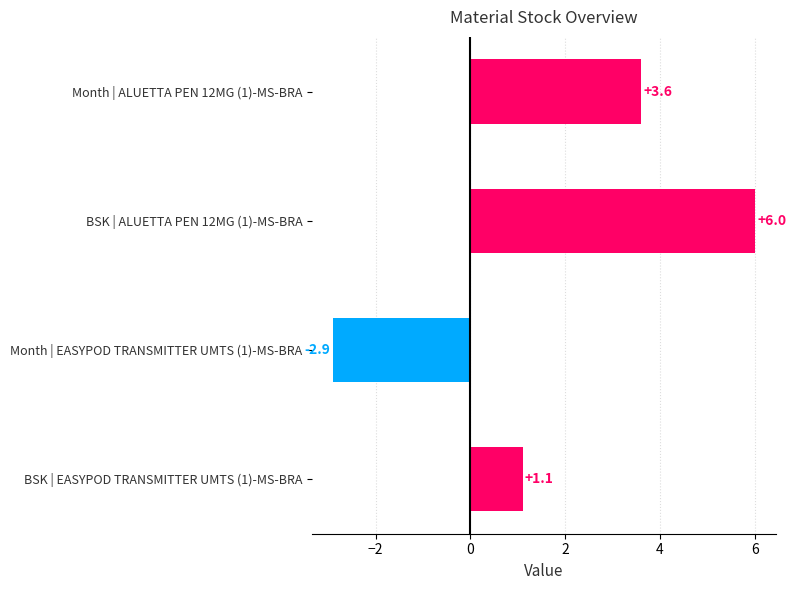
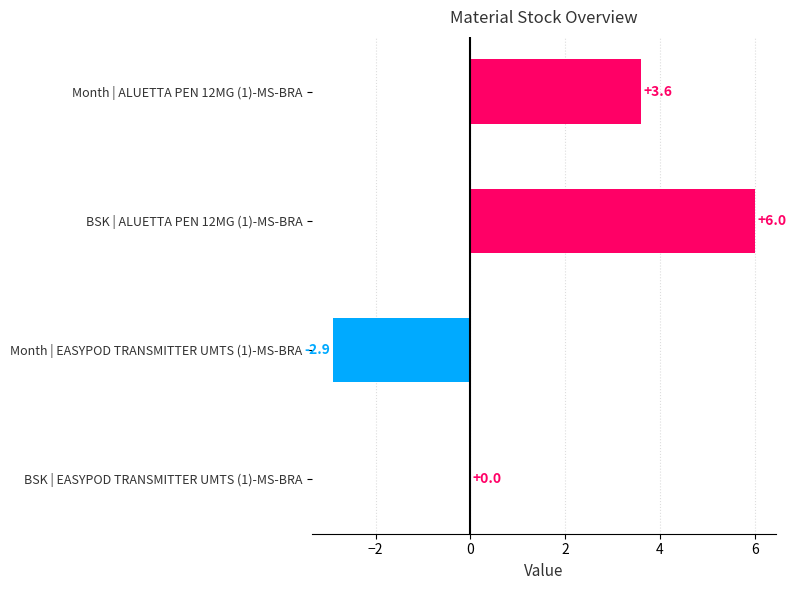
  {
    "Month | ALUETTA PEN 12MG (1)-MS-BRA": "+3.6",
    "BSK | ALUETTA PEN 12MG (1)-MS-BRA": "+6.0",
    "Month | EASYPOD TRANSMITTER UMTS (1)-MS-BRA": "-2.9",
-   "BSK | EASYPOD TRANSMITTER UMTS (1)-MS-BRA": "+1.1"
+   "BSK | EASYPOD TRANSMITTER UMTS (1)-MS-BRA": "+0.0"
  }
